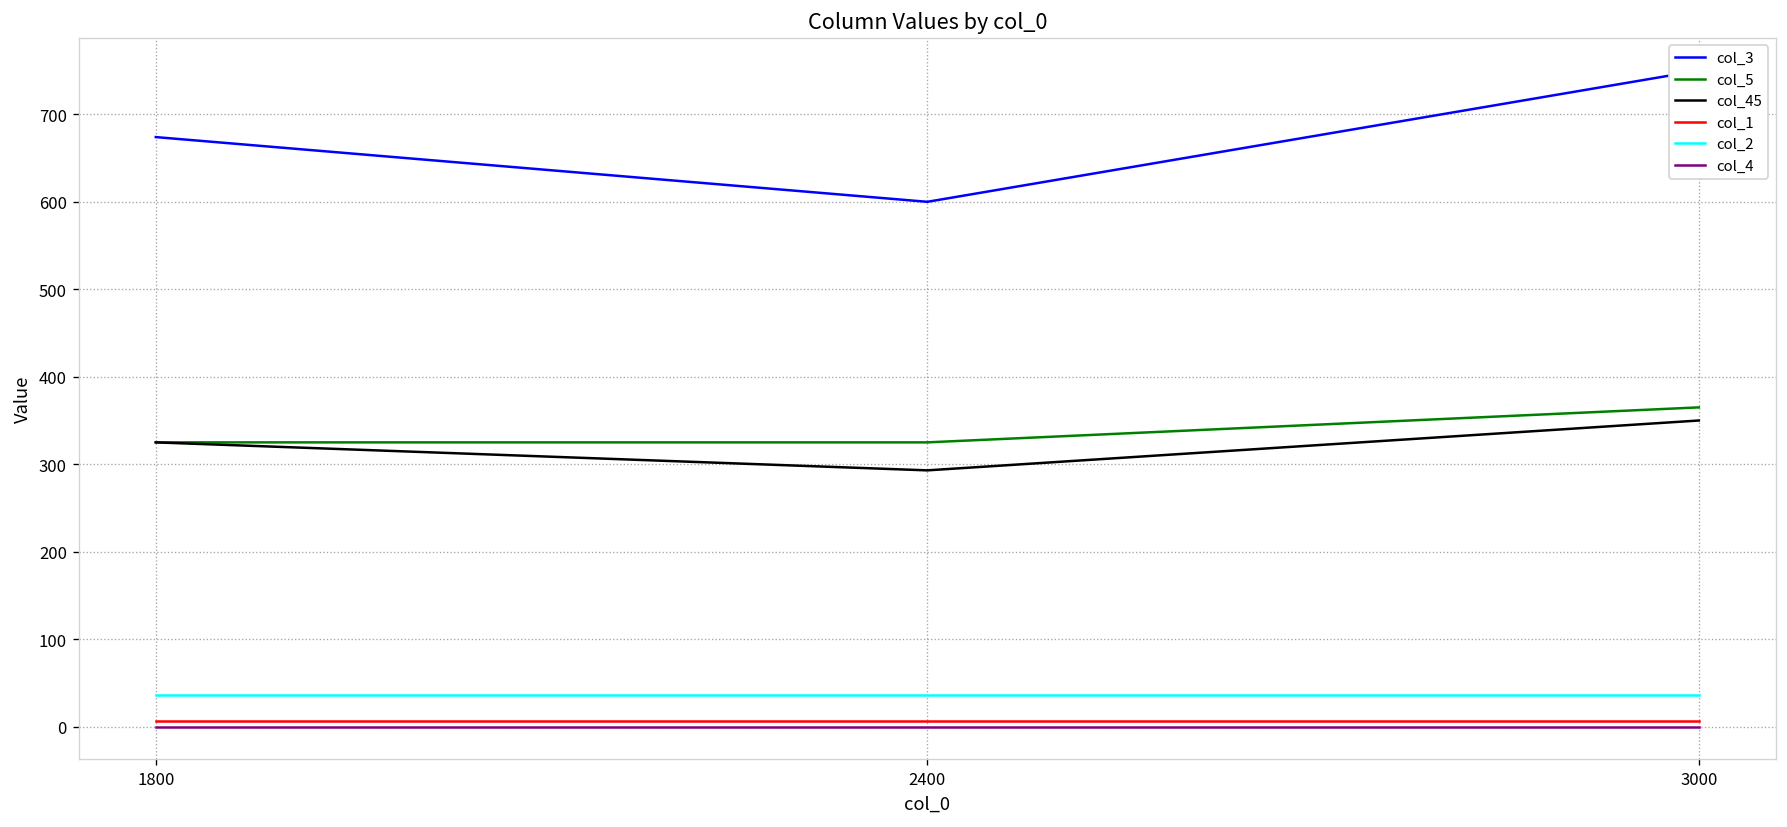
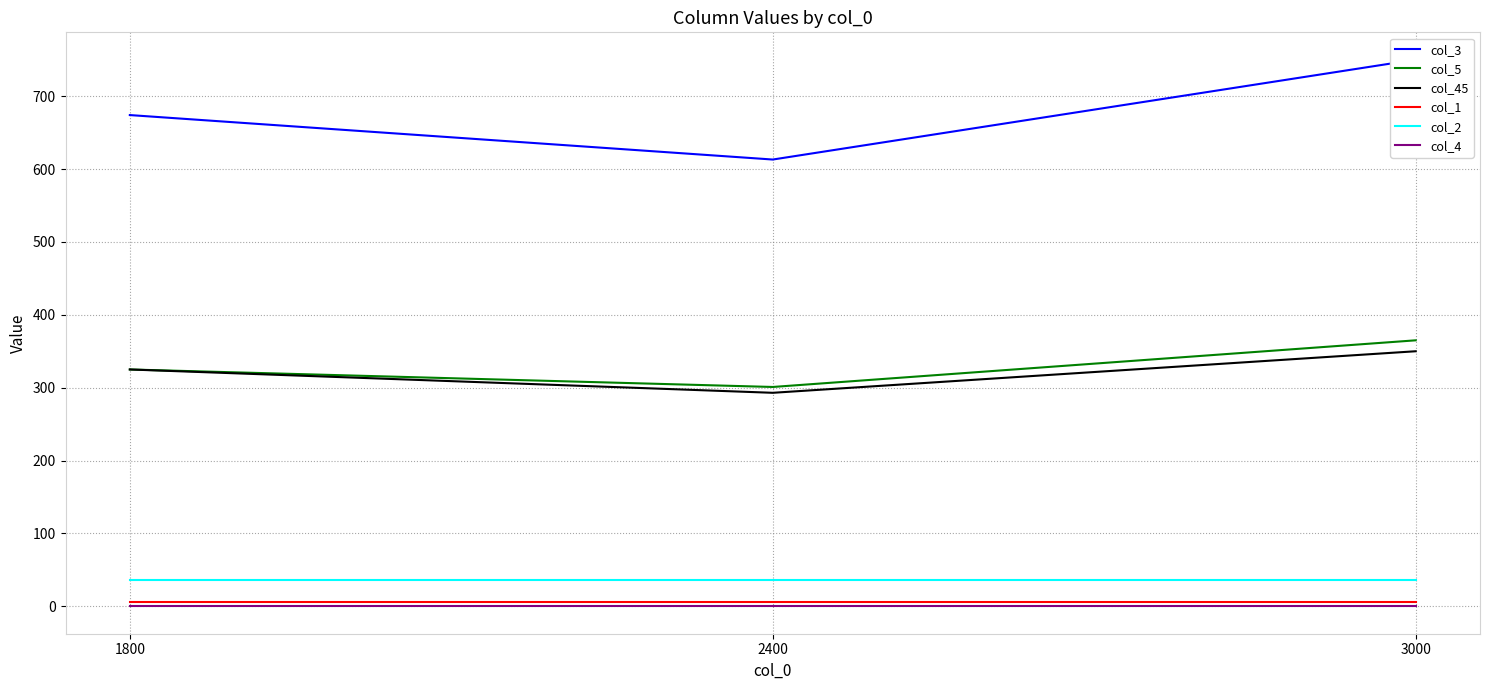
  {
    "col_3": {
      "1800": 670,
-     "2400": 600
+     "2400": 610
    },
    "col_5": {
-     "2400": 330,
+     "2400": 300,
      "3000": 370
    },
    "col_45": {
      "2400": 290,
      "3000": 350
    },
    "col_1": {
      "1800": 10,
      "2400": 10,
      "3000": 10
    },
    "col_2": {
      "1800": 40,
      "2400": 40,
      "3000": 40
    },
    "col_4": {
      "1800": 0,
      "2400": 0,
      "3000": 0
    }
  }
